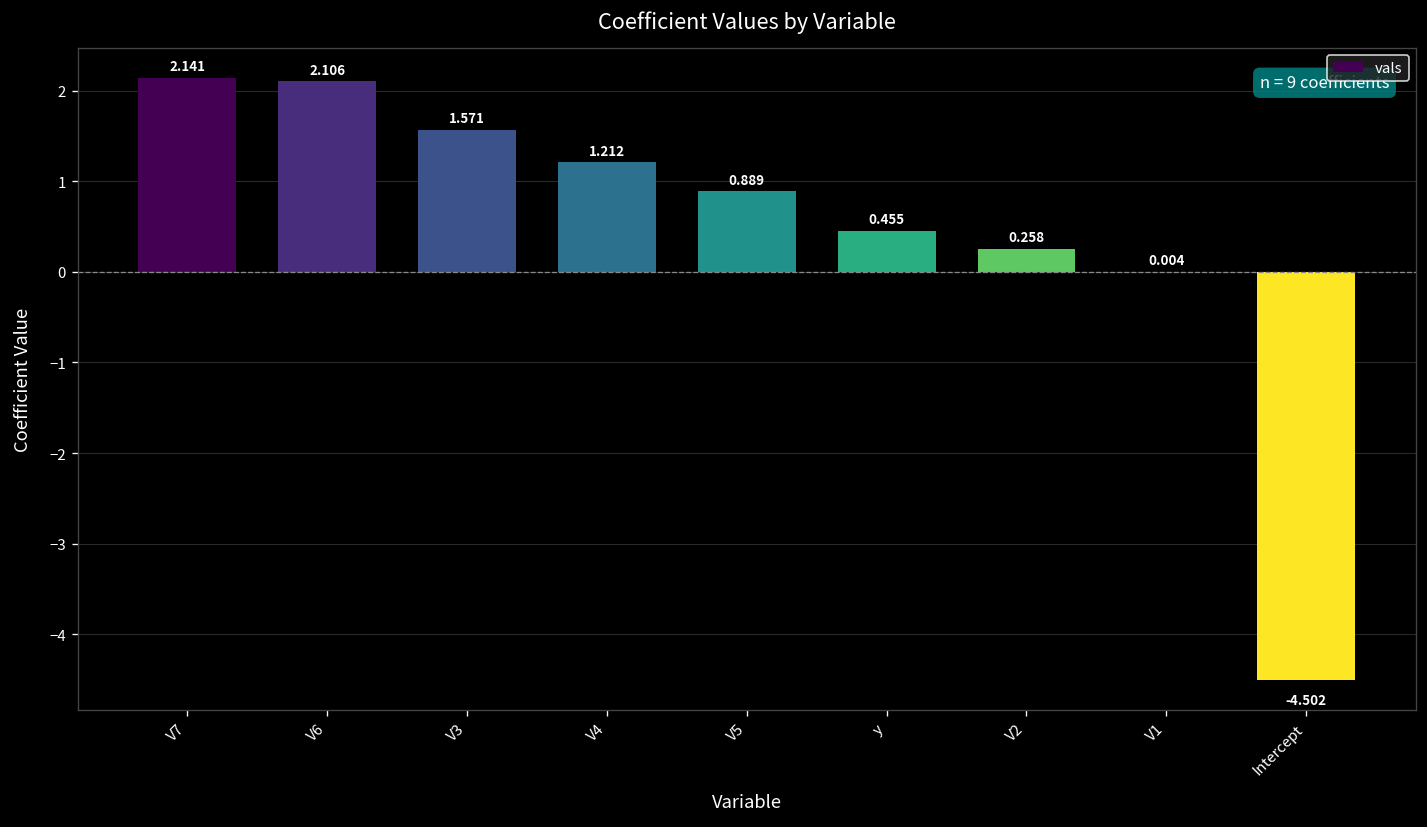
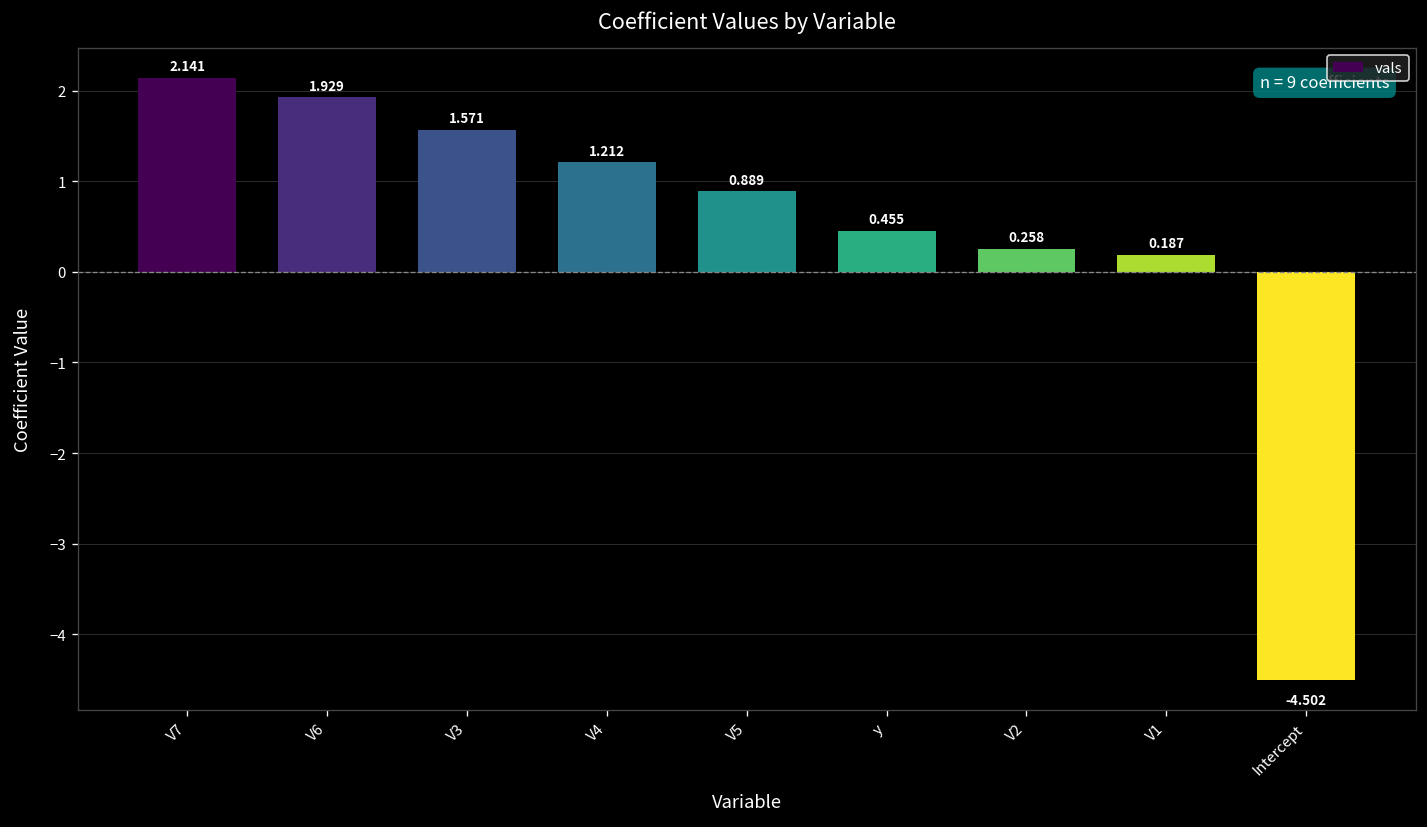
  {
    "V7": 2.141,
-   "V6": 2.106,
+   "V6": 1.929,
    "V3": 1.571,
    "V4": 1.212,
    "V5": 0.889,
    "y": 0.455,
    "V2": 0.258,
-   "V1": 0.004,
+   "V1": 0.187,
    "Intercept": -4.502
  }
